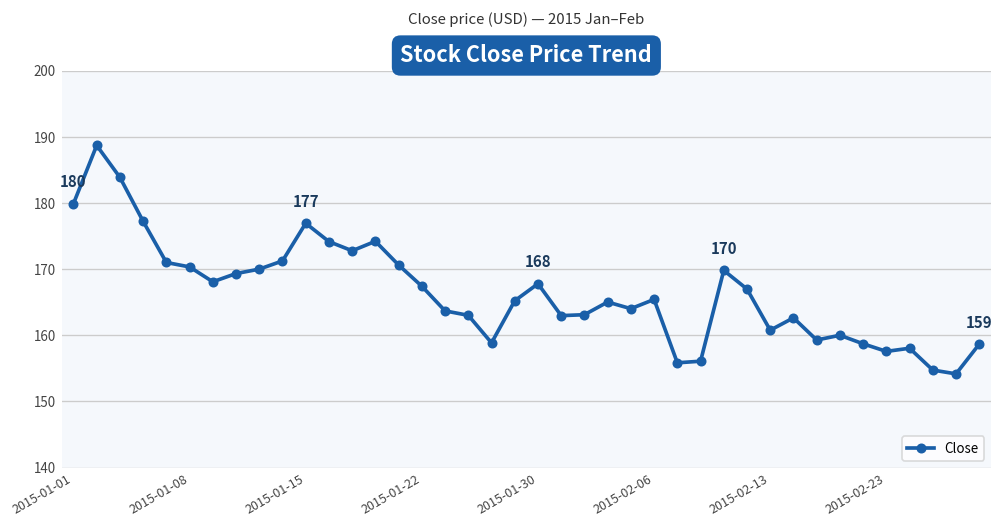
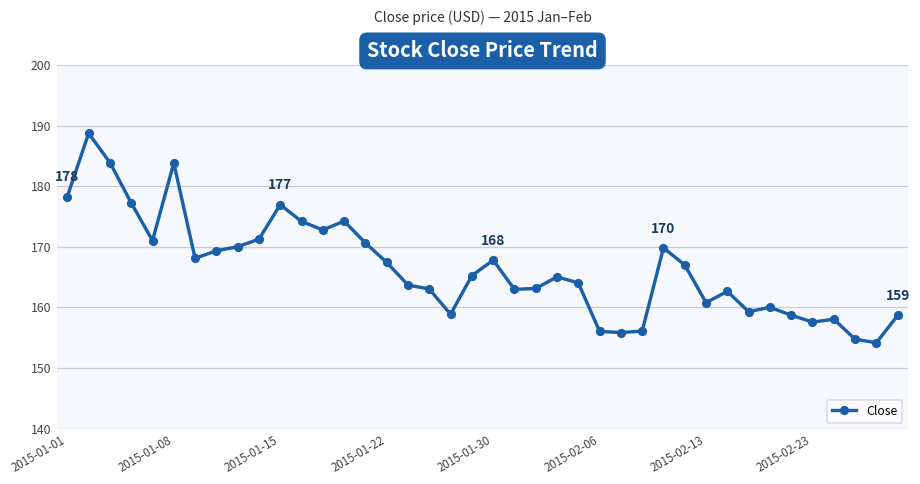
  {
-   "2015-01-01": 180,
-   "2015-01-08": 170,
+   "2015-01-01": 178,
+   "2015-01-08": 184,
    "2015-01-15": 177,
    "2015-01-30": 168,
-   "2015-02-06": 165
+   "2015-02-06": 156
  }
